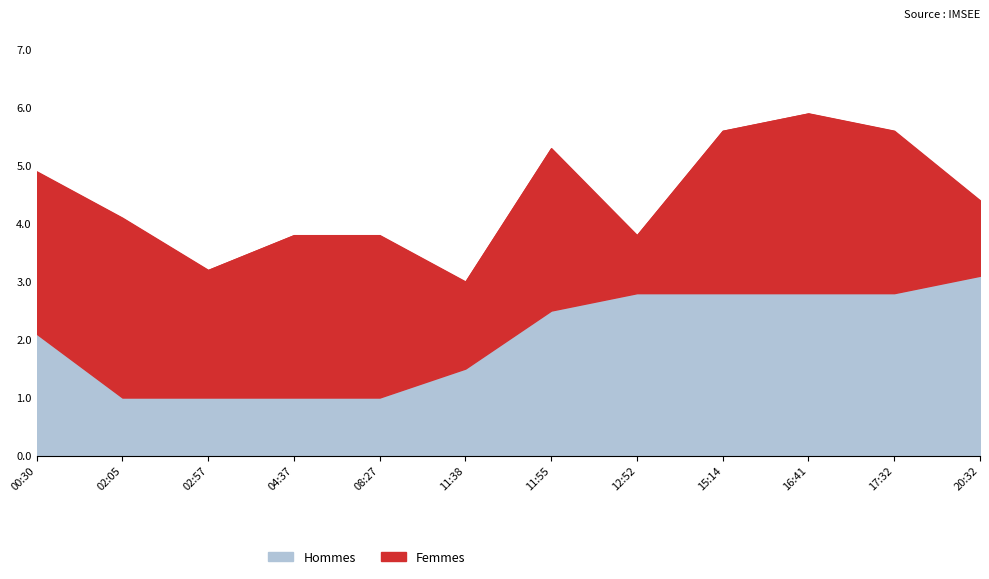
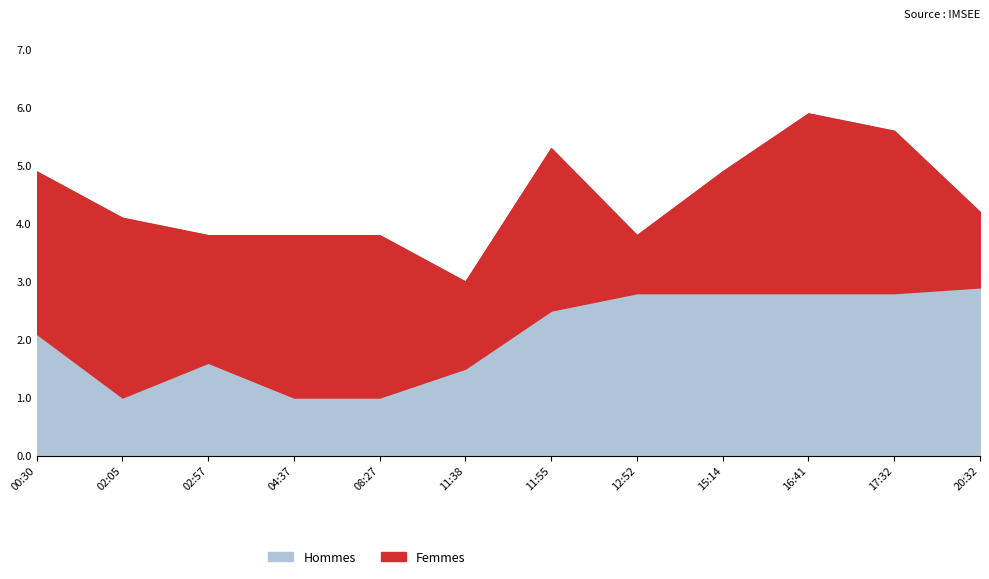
  {
    "Hommes": {
-     "02:57": 1.0,
-     "20:32": 3.1
+     "02:57": 1.6,
+     "20:32": 2.9
    },
    "Femmes": {
      "00:30": 2.8,
      "02:05": 3.1,
      "02:57": 2.2,
      "04:37": 2.8,
      "08:27": 2.8,
      "11:38": 1.5,
      "11:55": 2.8,
      "12:52": 1.0,
-     "15:14": 2.8,
+     "15:14": 2.1,
      "16:41": 3.1,
      "17:32": 2.8,
      "20:32": 1.3
    }
  }
